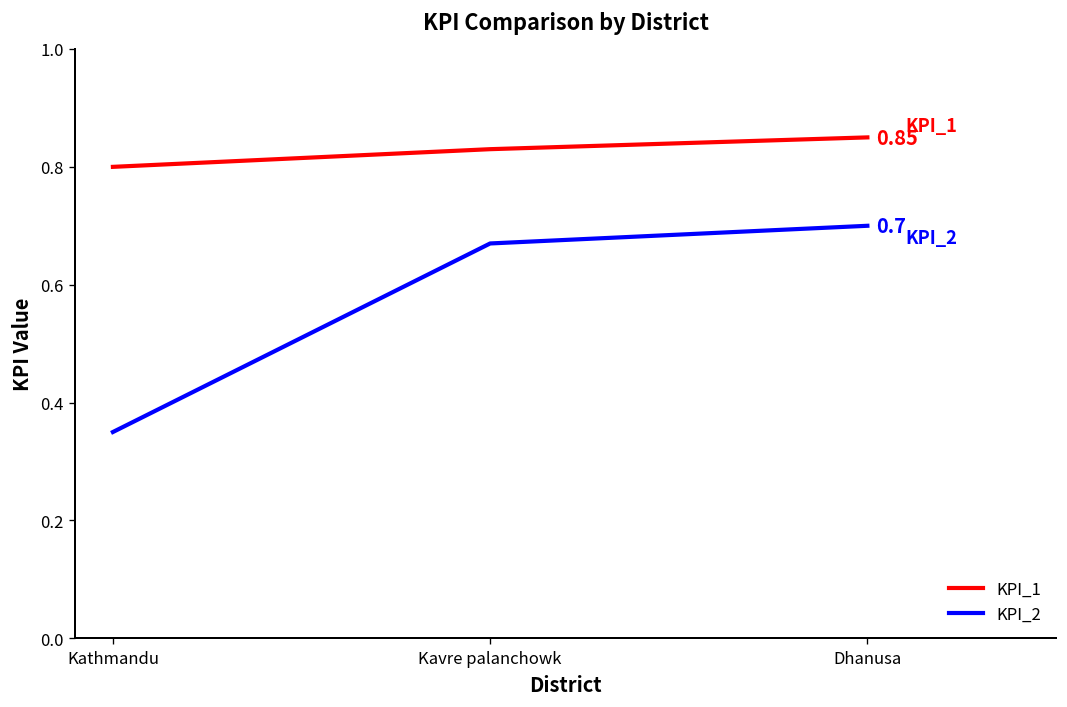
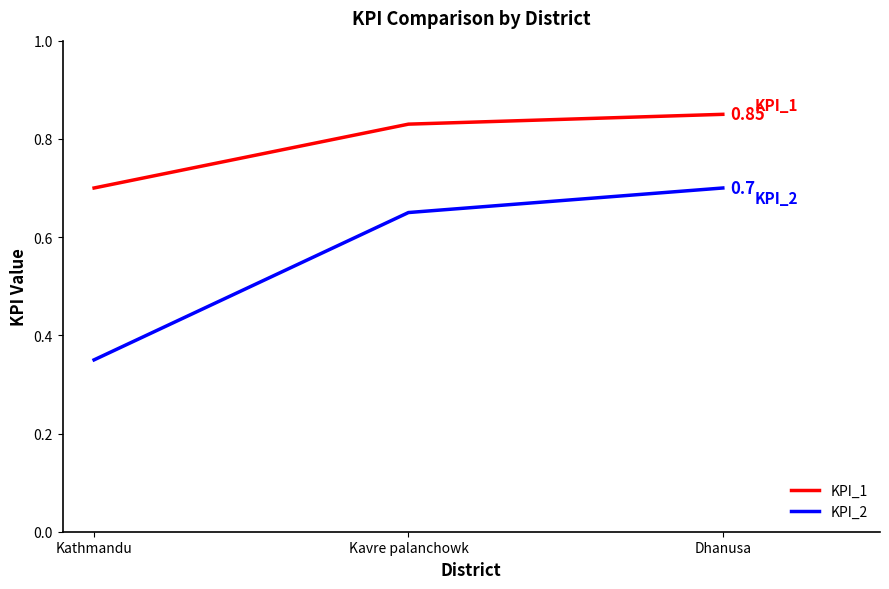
  {
    "KPI_1": {
-     "Kathmandu": 0.8,
+     "Kathmandu": 0.7,
      "Kavre palanchowk": 0.83
    },
    "KPI_2": {
      "Kathmandu": 0.35,
-     "Kavre palanchowk": 0.67
+     "Kavre palanchowk": 0.65
    }
  }
